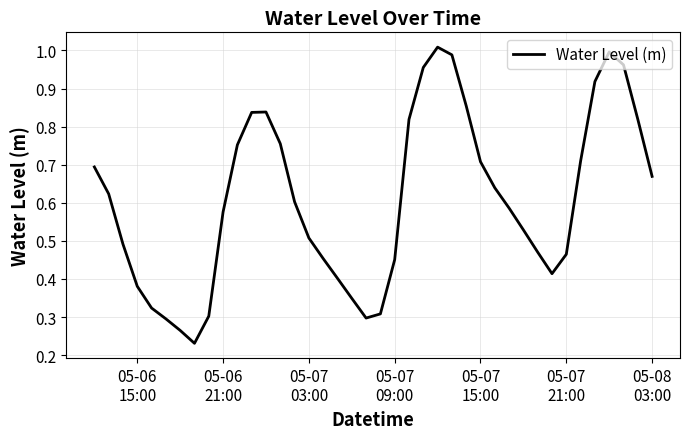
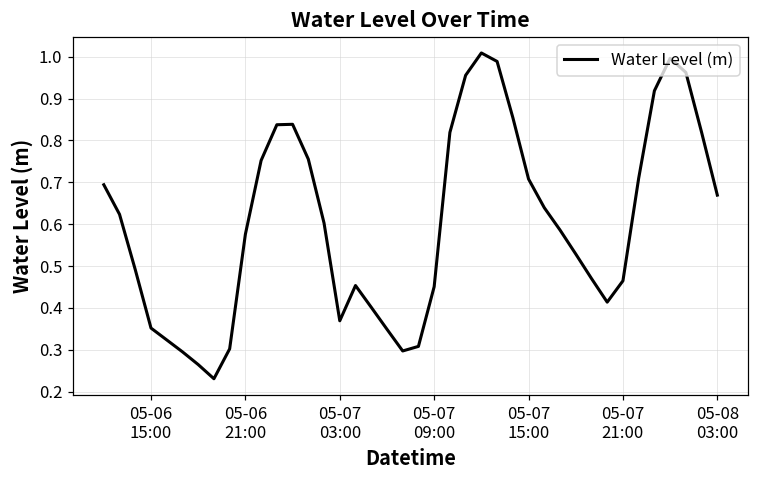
  {
-   "05-06 15:00": 0.38,
+   "05-06 15:00": 0.35,
    "05-06 21:00": 0.58,
-   "05-07 03:00": 0.51,
+   "05-07 03:00": 0.37,
    "05-07 09:00": 0.45,
    "05-07 15:00": 0.71,
    "05-07 21:00": 0.46,
    "05-08 03:00": 0.67
  }
